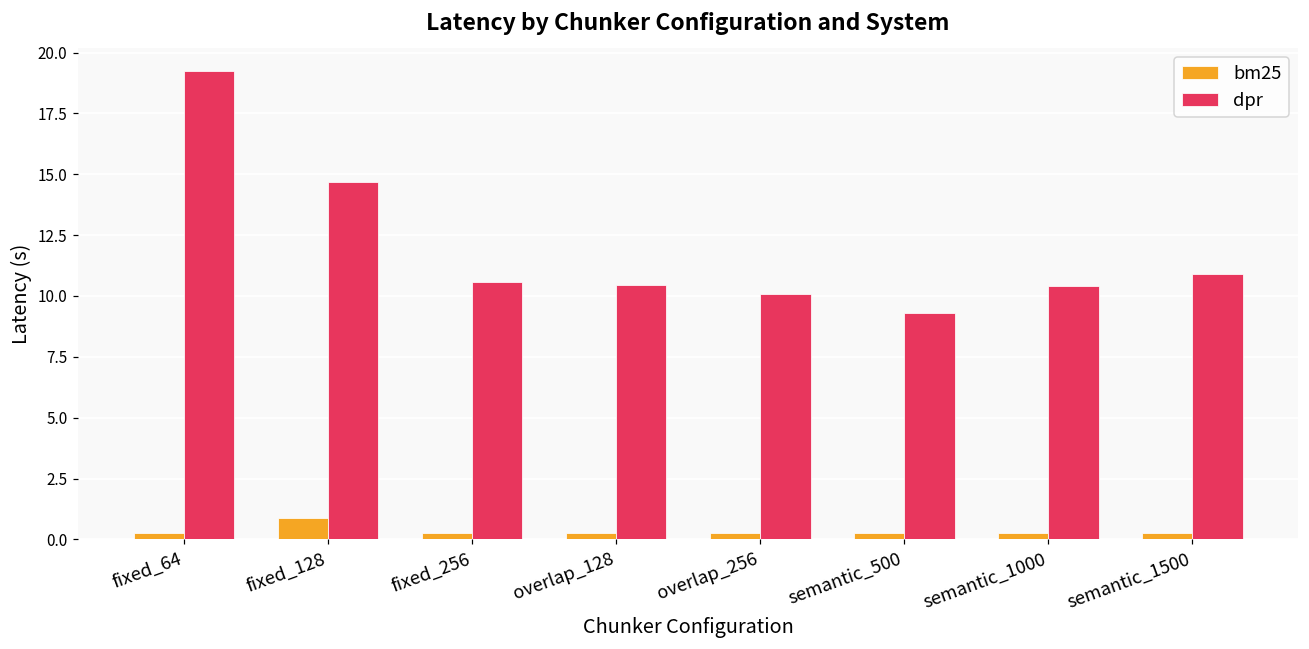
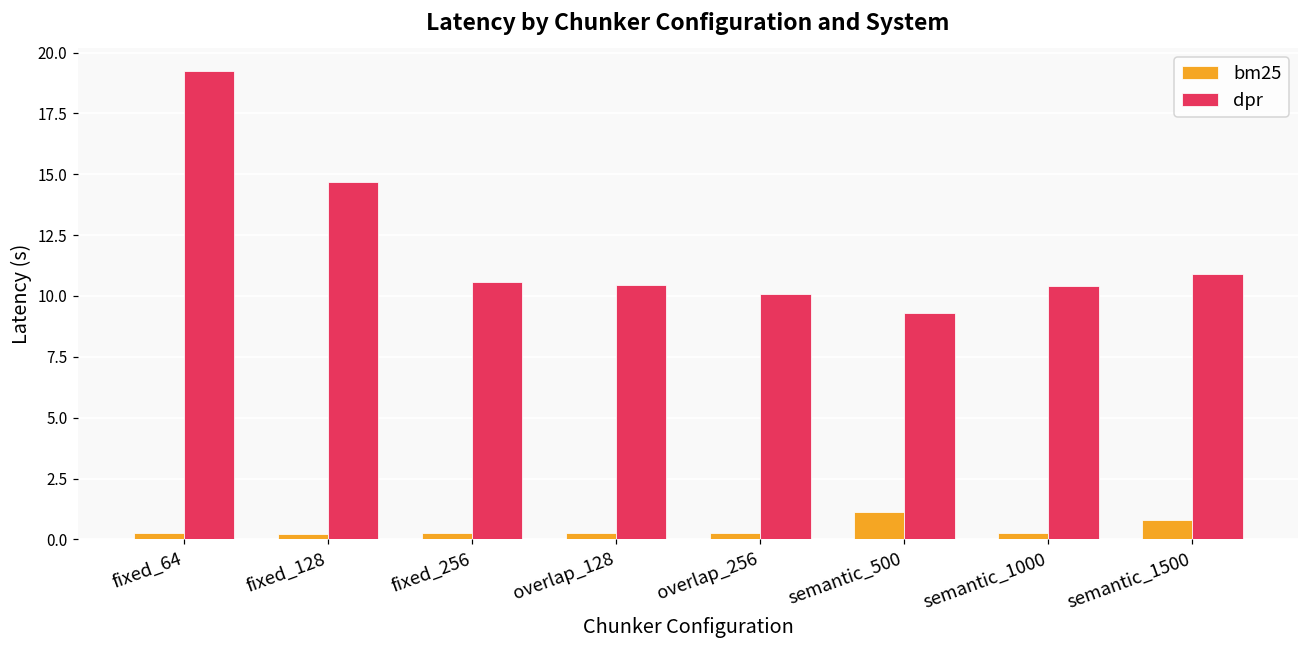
  {
    "bm25": {
      "fixed_64": 0.3,
-     "fixed_128": 0.9,
+     "fixed_128": 0.2,
      "fixed_256": 0.2,
      "overlap_128": 0.2,
      "overlap_256": 0.2,
-     "semantic_500": 0.3,
+     "semantic_500": 1.1,
      "semantic_1000": 0.2,
-     "semantic_1500": 0.3
+     "semantic_1500": 0.8
    },
    "dpr": {
      "fixed_64": 19.2,
      "fixed_128": 14.7,
      "fixed_256": 10.6,
      "overlap_128": 10.4,
      "overlap_256": 10.1,
      "semantic_500": 9.3,
      "semantic_1000": 10.4,
      "semantic_1500": 10.9
    }
  }
